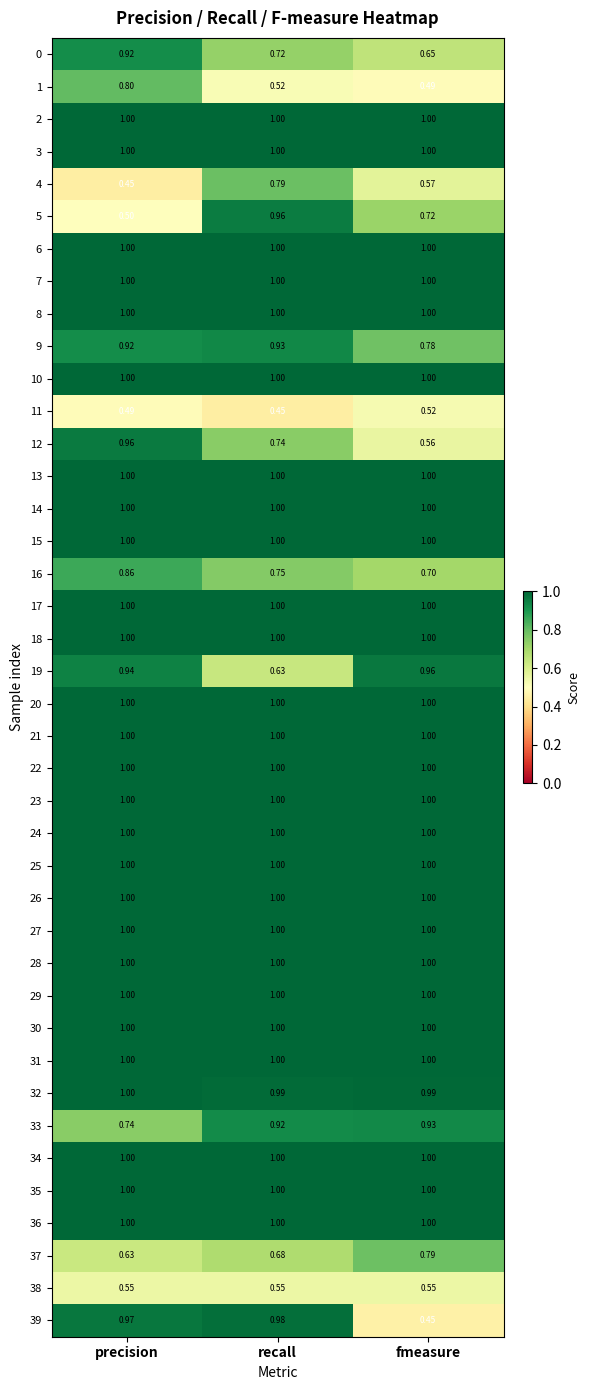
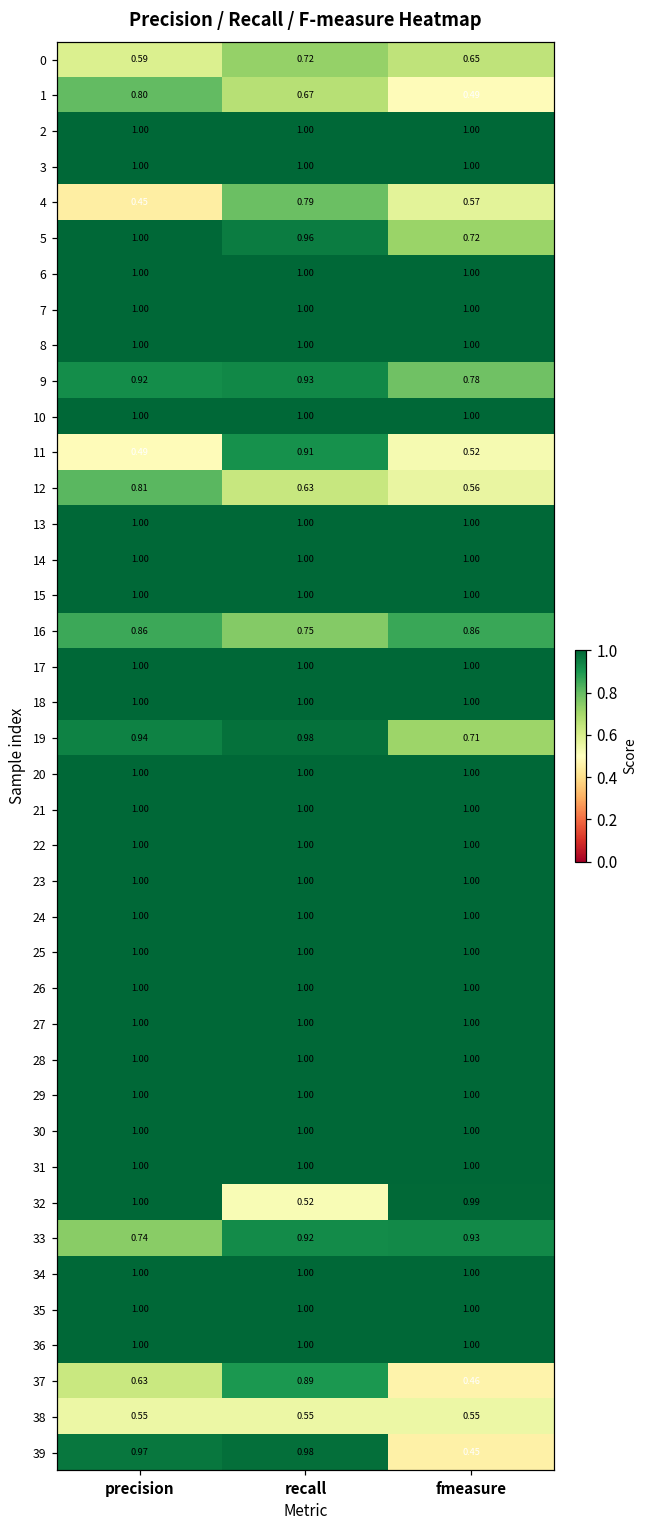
  {
    "0": {
-     "precision": 0.92,
+     "precision": 0.59,
      "recall": 0.72,
      "fmeasure": 0.65
    },
    "1": {
      "precision": 0.80,
-     "recall": 0.52,
+     "recall": 0.67,
      "fmeasure": 0.49
    },
    "2": {
      "precision": 1.00,
      "recall": 1.00,
      "fmeasure": 1.00
    },
    "3": {
      "precision": 1.00,
      "recall": 1.00,
      "fmeasure": 1.00
    },
    "4": {
      "precision": 0.45,
      "recall": 0.79,
      "fmeasure": 0.57
    },
    "5": {
-     "precision": 0.50,
+     "precision": 1.00,
      "recall": 0.96,
      "fmeasure": 0.72
    },
    "6": {
      "precision": 1.00,
      "recall": 1.00,
      "fmeasure": 1.00
    },
    "7": {
      "precision": 1.00,
      "recall": 1.00,
      "fmeasure": 1.00
    },
    "8": {
      "precision": 1.00,
      "recall": 1.00,
      "fmeasure": 1.00
    },
    "9": {
      "precision": 0.92,
      "recall": 0.93,
      "fmeasure": 0.78
    },
    "10": {
      "precision": 1.00,
      "recall": 1.00,
      "fmeasure": 1.00
    },
    "11": {
      "precision": 0.49,
-     "recall": 0.45,
+     "recall": 0.91,
      "fmeasure": 0.52
    },
    "12": {
-     "precision": 0.96,
-     "recall": 0.74,
+     "precision": 0.81,
+     "recall": 0.63,
      "fmeasure": 0.56
    },
    "13": {
      "precision": 1.00,
      "recall": 1.00,
      "fmeasure": 1.00
    },
    "14": {
      "precision": 1.00,
      "recall": 1.00,
      "fmeasure": 1.00
    },
    "15": {
      "precision": 1.00,
      "recall": 1.00,
      "fmeasure": 1.00
    },
    "16": {
      "precision": 0.86,
      "recall": 0.75,
-     "fmeasure": 0.70
+     "fmeasure": 0.86
    },
    "17": {
      "precision": 1.00,
      "recall": 1.00,
      "fmeasure": 1.00
    },
    "18": {
      "precision": 1.00,
      "recall": 1.00,
      "fmeasure": 1.00
    },
    "19": {
      "precision": 0.94,
-     "recall": 0.63,
-     "fmeasure": 0.96
+     "recall": 0.98,
+     "fmeasure": 0.71
    },
    "20": {
      "precision": 1.00,
      "recall": 1.00,
      "fmeasure": 1.00
    },
    "21": {
      "precision": 1.00,
      "recall": 1.00,
      "fmeasure": 1.00
    },
    "22": {
      "precision": 1.00,
      "recall": 1.00,
      "fmeasure": 1.00
    },
    "23": {
      "precision": 1.00,
      "recall": 1.00,
      "fmeasure": 1.00
    },
    "24": {
      "precision": 1.00,
      "recall": 1.00,
      "fmeasure": 1.00
    },
    "25": {
      "precision": 1.00,
      "recall": 1.00,
      "fmeasure": 1.00
    },
    "26": {
      "precision": 1.00,
      "recall": 1.00,
      "fmeasure": 1.00
    },
    "27": {
      "precision": 1.00,
      "recall": 1.00,
      "fmeasure": 1.00
    },
    "28": {
      "precision": 1.00,
      "recall": 1.00,
      "fmeasure": 1.00
    },
    "29": {
      "precision": 1.00,
      "recall": 1.00,
      "fmeasure": 1.00
    },
    "30": {
      "precision": 1.00,
      "recall": 1.00,
      "fmeasure": 1.00
    },
    "31": {
      "precision": 1.00,
      "recall": 1.00,
      "fmeasure": 1.00
    },
    "32": {
      "precision": 1.00,
-     "recall": 0.99,
+     "recall": 0.52,
      "fmeasure": 0.99
    },
    "33": {
      "precision": 0.74,
      "recall": 0.92,
      "fmeasure": 0.93
    },
    "34": {
      "precision": 1.00,
      "recall": 1.00,
      "fmeasure": 1.00
    },
    "35": {
      "precision": 1.00,
      "recall": 1.00,
      "fmeasure": 1.00
    },
    "36": {
      "precision": 1.00,
      "recall": 1.00,
      "fmeasure": 1.00
    },
    "37": {
      "precision": 0.63,
-     "recall": 0.68,
-     "fmeasure": 0.79
+     "recall": 0.89,
+     "fmeasure": 0.46
    },
    "38": {
      "precision": 0.55,
      "recall": 0.55,
      "fmeasure": 0.55
    },
    "39": {
      "precision": 0.97,
      "recall": 0.98,
      "fmeasure": 0.45
    }
  }
